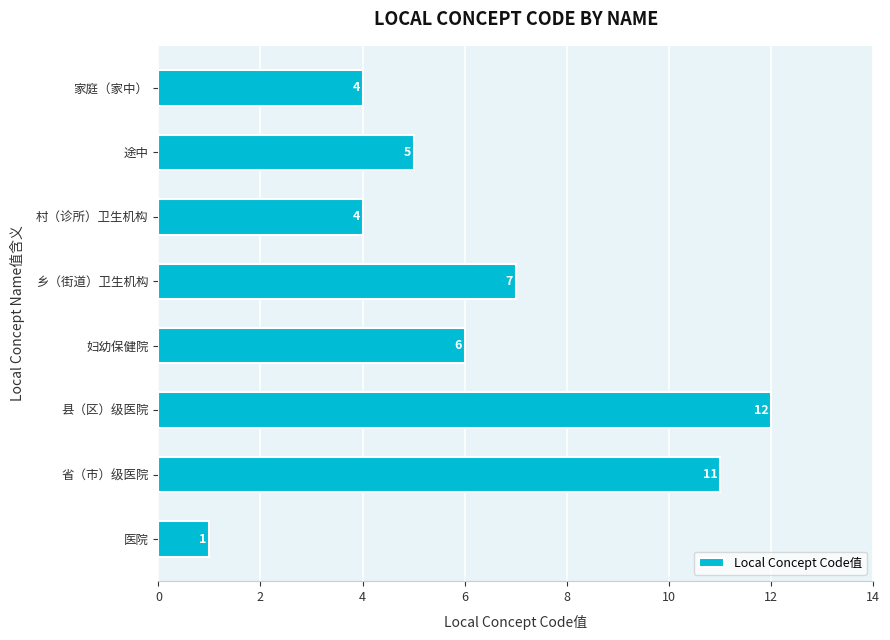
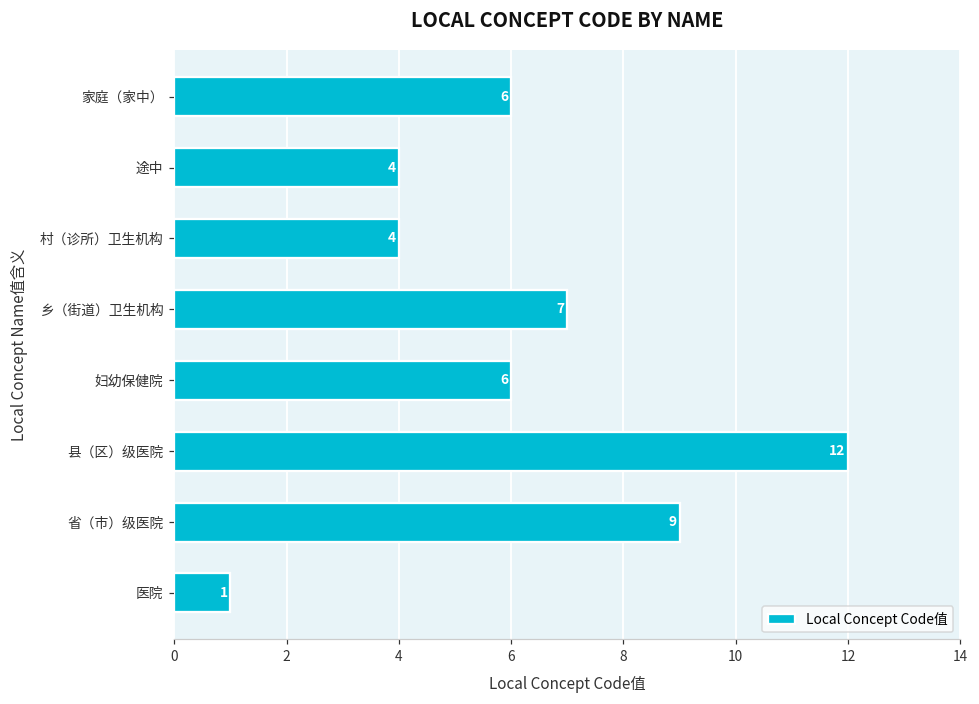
  {
-   "家庭（家中）": 4,
-   "途中": 5,
+   "家庭（家中）": 6,
+   "途中": 4,
    "村（诊所）卫生机构": 4,
    "乡（街道）卫生机构": 7,
    "妇幼保健院": 6,
    "县（区）级医院": 12,
-   "省（市）级医院": 11,
+   "省（市）级医院": 9,
    "医院": 1
  }
